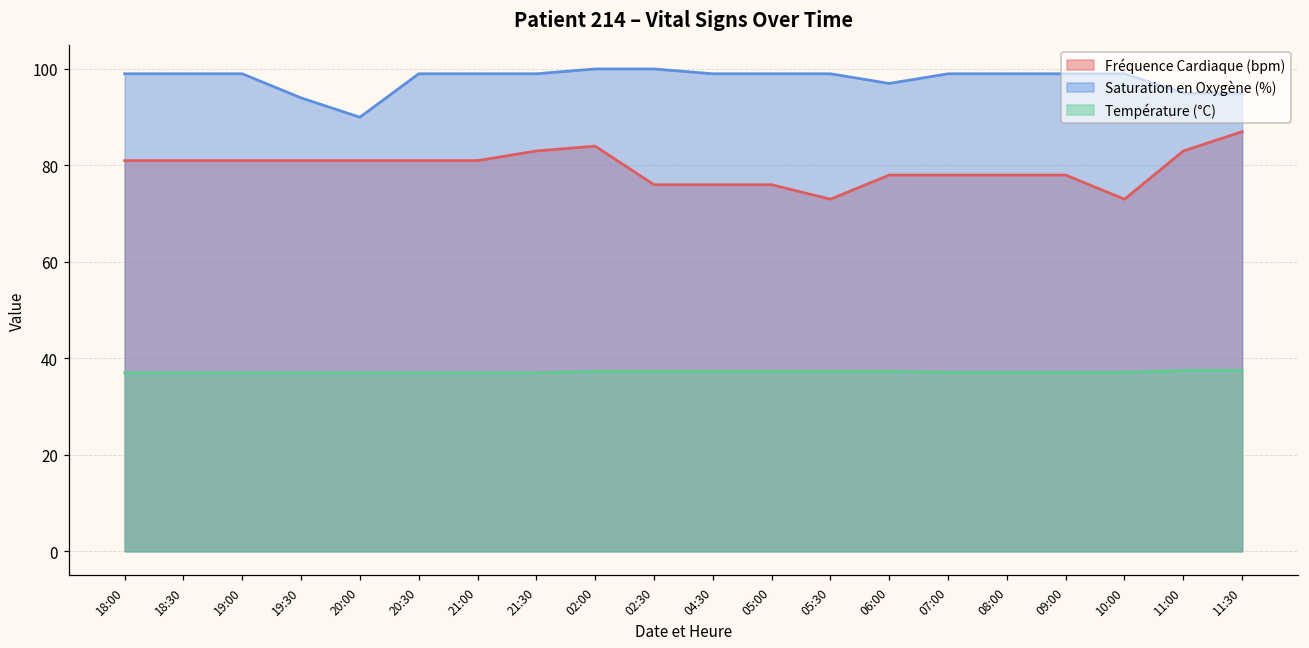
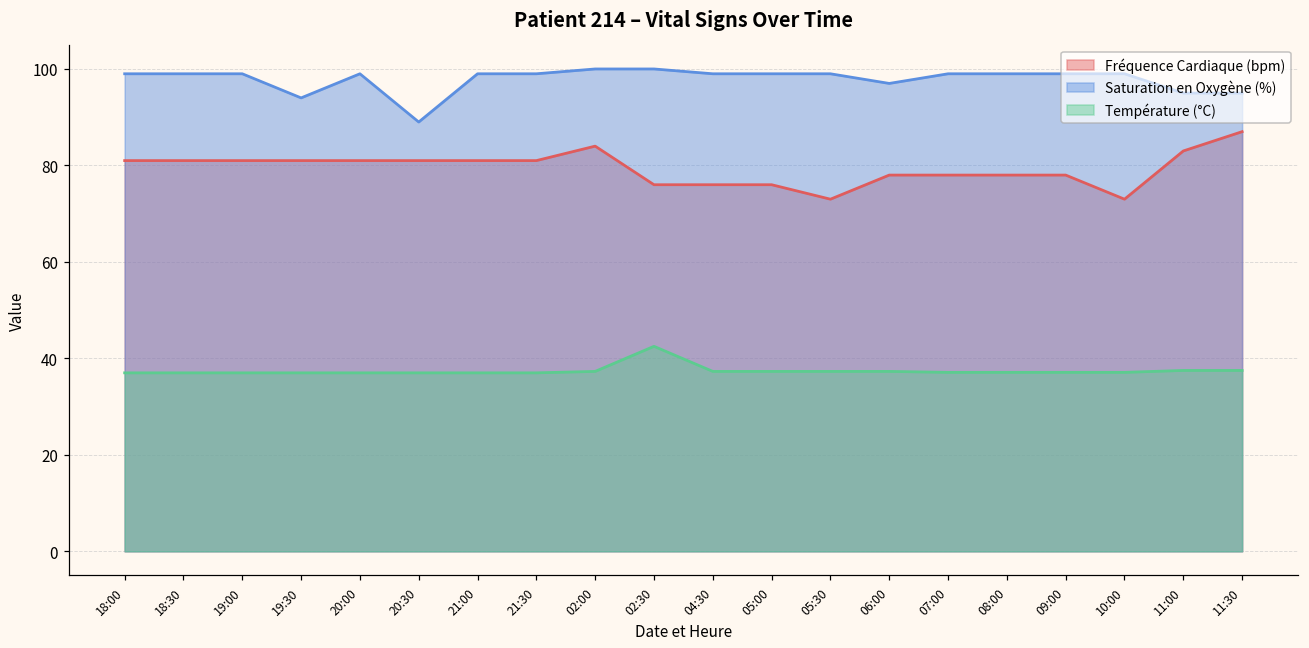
  {
    "Fréquence Cardiaque (bpm)": {
      "18:00": 81,
      "18:30": 81,
      "19:00": 81,
      "19:30": 81,
      "20:00": 81,
      "20:30": 81,
      "21:00": 81,
-     "21:30": 83,
+     "21:30": 81,
      "02:00": 84,
      "02:30": 76,
      "04:30": 76,
      "05:00": 76,
      "05:30": 73,
      "06:00": 78,
      "07:00": 78,
      "08:00": 78,
      "09:00": 78,
      "10:00": 73,
      "11:00": 83,
      "11:30": 87
    },
    "Saturation en Oxygène (%)": {
      "18:00": 99,
      "18:30": 99,
      "19:00": 99,
      "19:30": 94,
-     "20:00": 90,
-     "20:30": 99,
+     "20:00": 99,
+     "20:30": 89,
      "21:00": 99,
      "21:30": 99,
      "02:00": 100,
      "02:30": 100,
      "04:30": 99,
      "05:00": 99,
      "05:30": 99,
      "06:00": 97,
      "07:00": 99,
      "08:00": 99
    },
    "Température (°C)": {
      "18:00": 37,
      "18:30": 37,
      "19:00": 37,
      "19:30": 37,
      "20:00": 37,
      "20:30": 37,
      "21:00": 37,
      "21:30": 37,
      "02:00": 37,
-     "02:30": 37,
+     "02:30": 43,
      "04:30": 37,
      "05:00": 37,
      "05:30": 37,
      "06:00": 37,
      "07:00": 37,
      "08:00": 37,
      "09:00": 37,
      "10:00": 37,
      "11:00": 38,
      "11:30": 38
    }
  }
